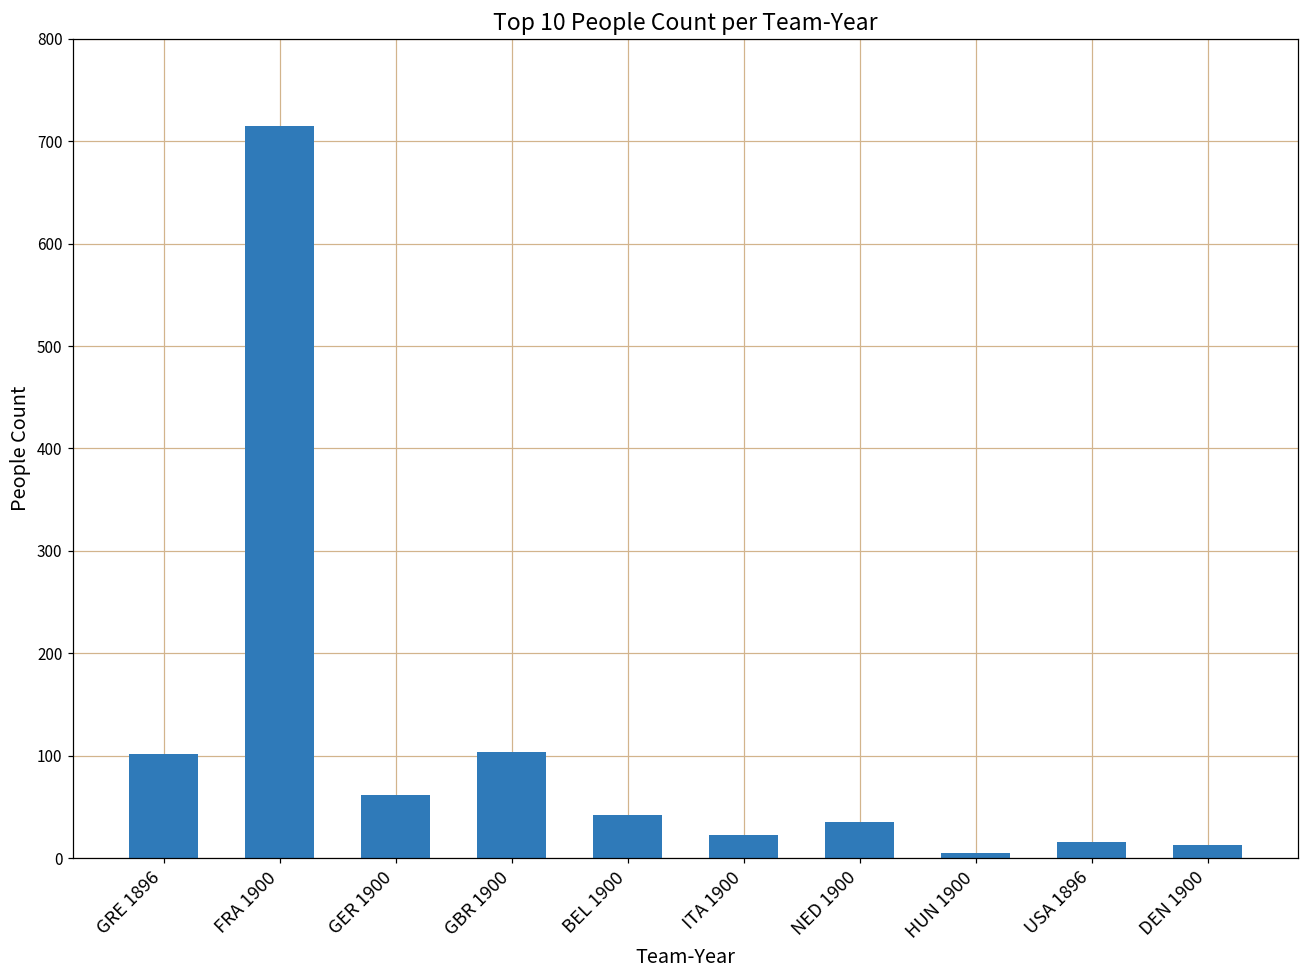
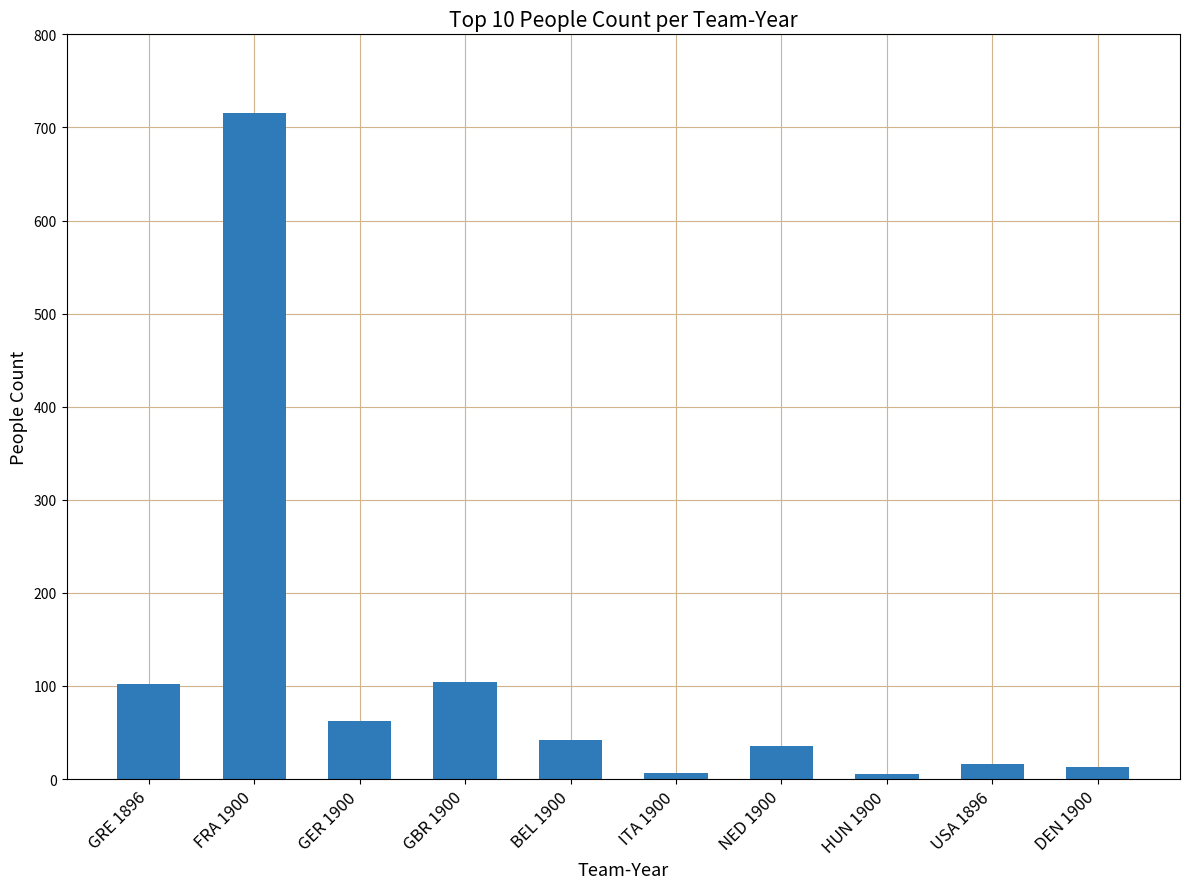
  {
    "GRE 1896": 100,
    "FRA 1900": 720,
    "GER 1900": 60,
    "GBR 1900": 100,
    "BEL 1900": 40,
-   "ITA 1900": 20,
+   "ITA 1900": 10,
    "NED 1900": 40,
    "HUN 1900": 10,
    "USA 1896": 20,
    "DEN 1900": 10
  }
